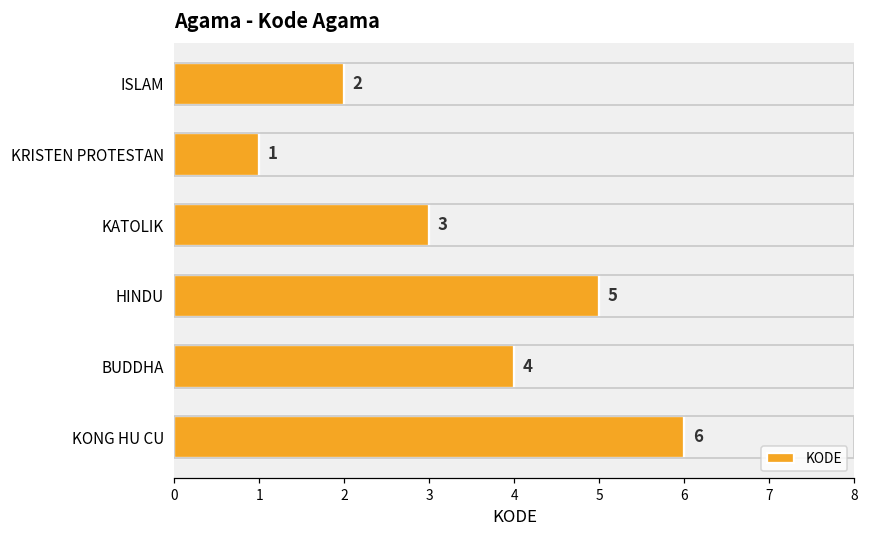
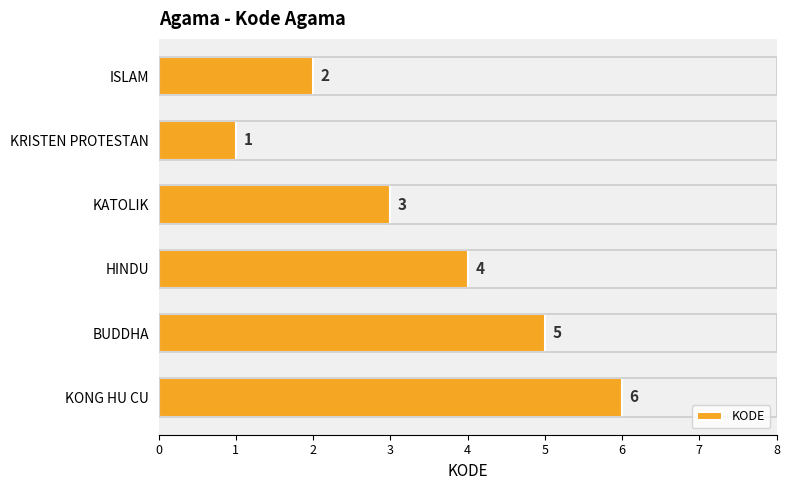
  {
    "ISLAM": 2,
    "KRISTEN PROTESTAN": 1,
    "KATOLIK": 3,
-   "HINDU": 5,
-   "BUDDHA": 4,
+   "HINDU": 4,
+   "BUDDHA": 5,
    "KONG HU CU": 6
  }
